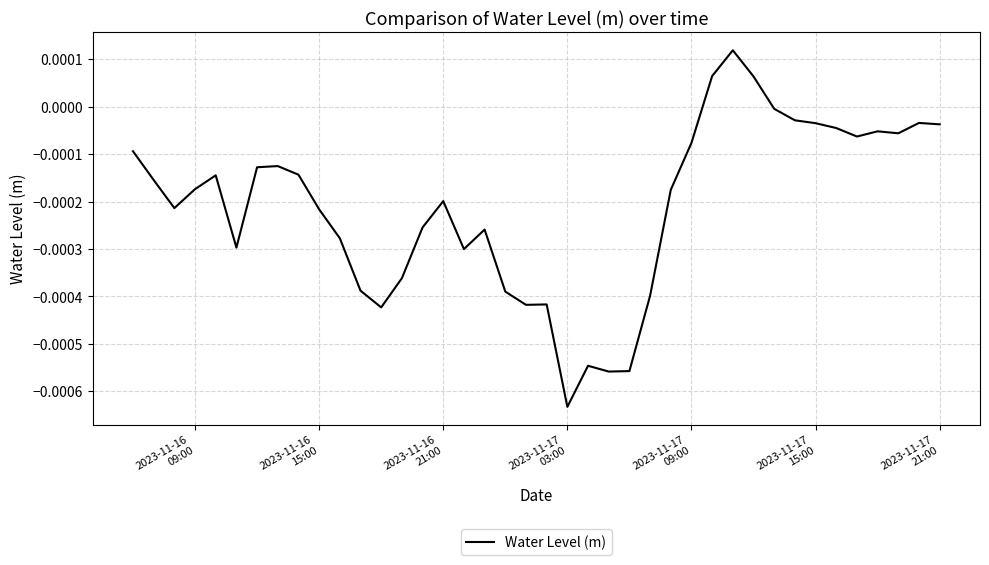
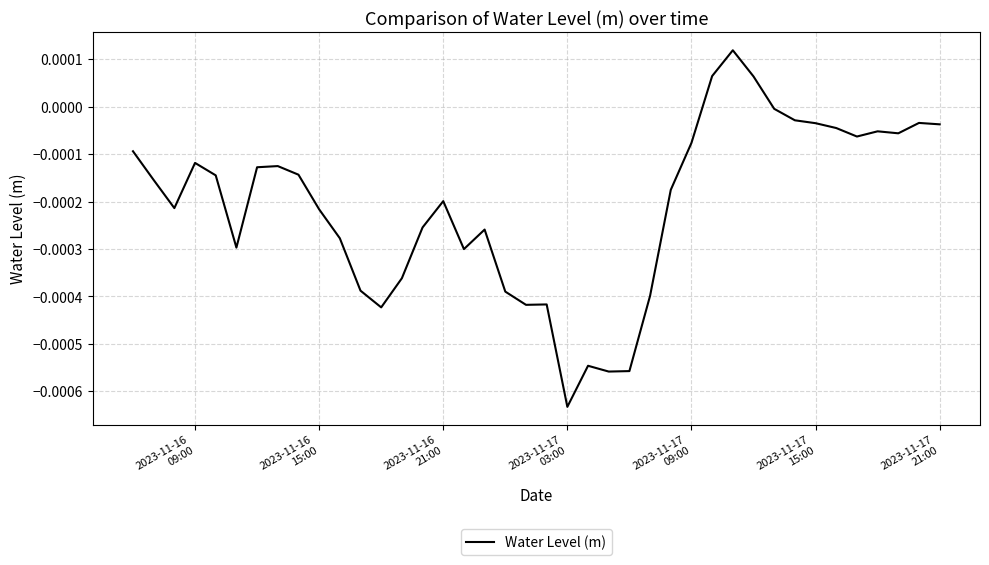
  {
-   "2023-11-16 09:00": -0.00017,
+   "2023-11-16 09:00": -0.00012,
    "2023-11-16 15:00": -0.00022,
    "2023-11-16 21:00": -0.00020,
    "2023-11-17 03:00": -0.00063,
    "2023-11-17 09:00": -0.00008,
    "2023-11-17 15:00": -0.00003,
    "2023-11-17 21:00": -0.00004
  }
